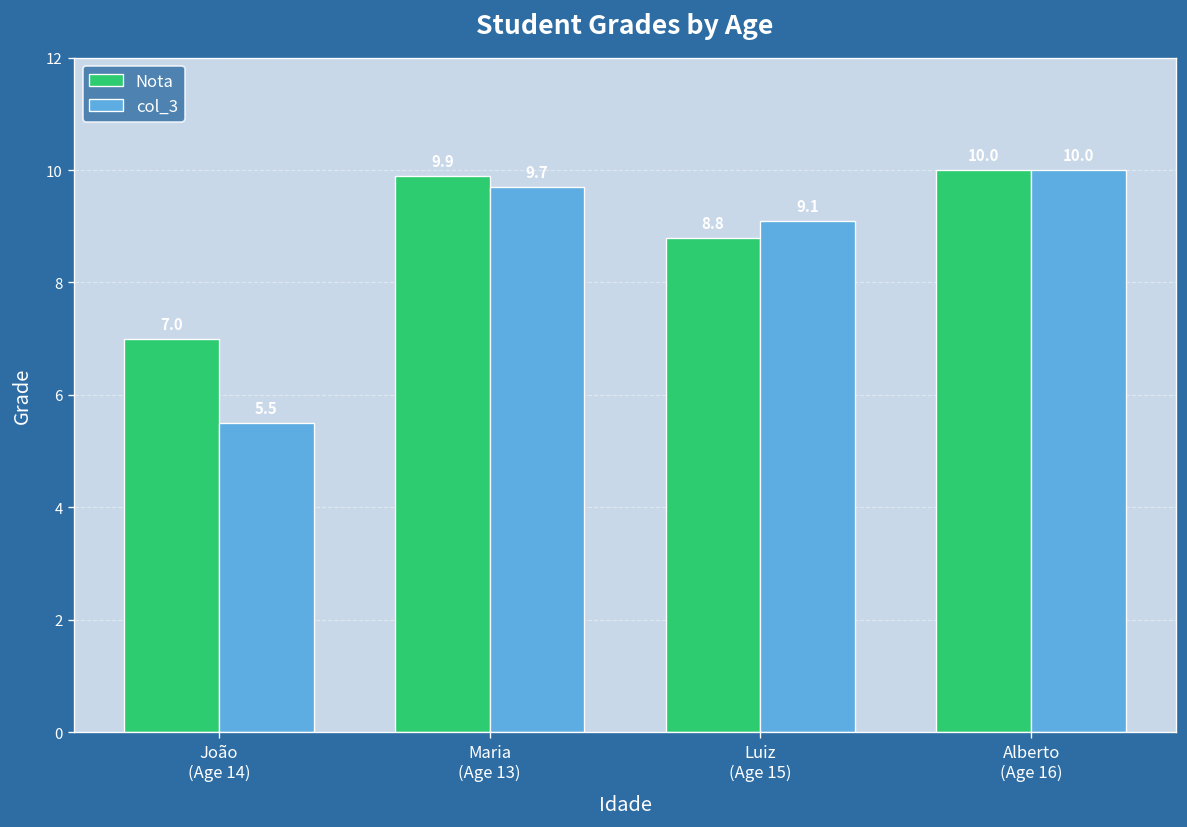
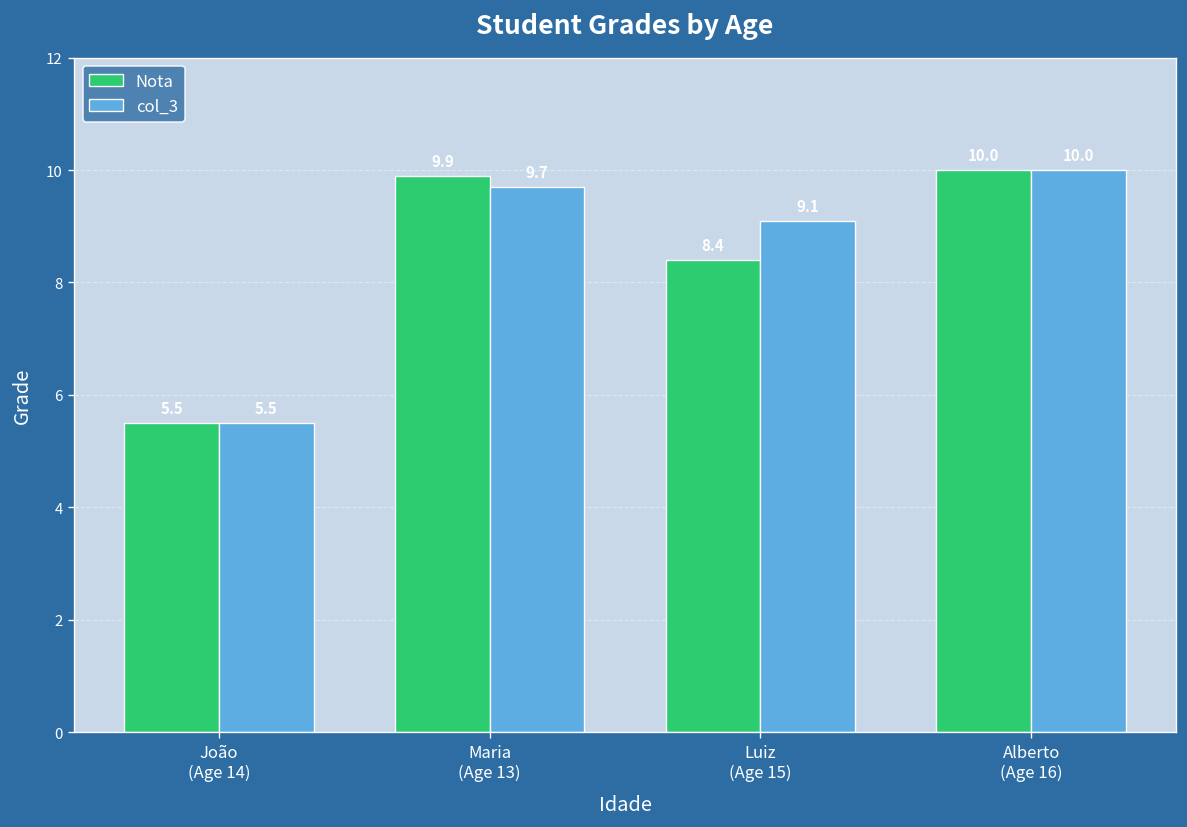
  {
    "Nota": {
-     "João (Age 14)": 7.0,
+     "João (Age 14)": 5.5,
      "Maria (Age 13)": 9.9,
-     "Luiz (Age 15)": 8.8,
+     "Luiz (Age 15)": 8.4,
      "Alberto (Age 16)": 10.0
    },
    "col_3": {
      "João (Age 14)": 5.5,
      "Maria (Age 13)": 9.7,
      "Luiz (Age 15)": 9.1,
      "Alberto (Age 16)": 10.0
    }
  }
